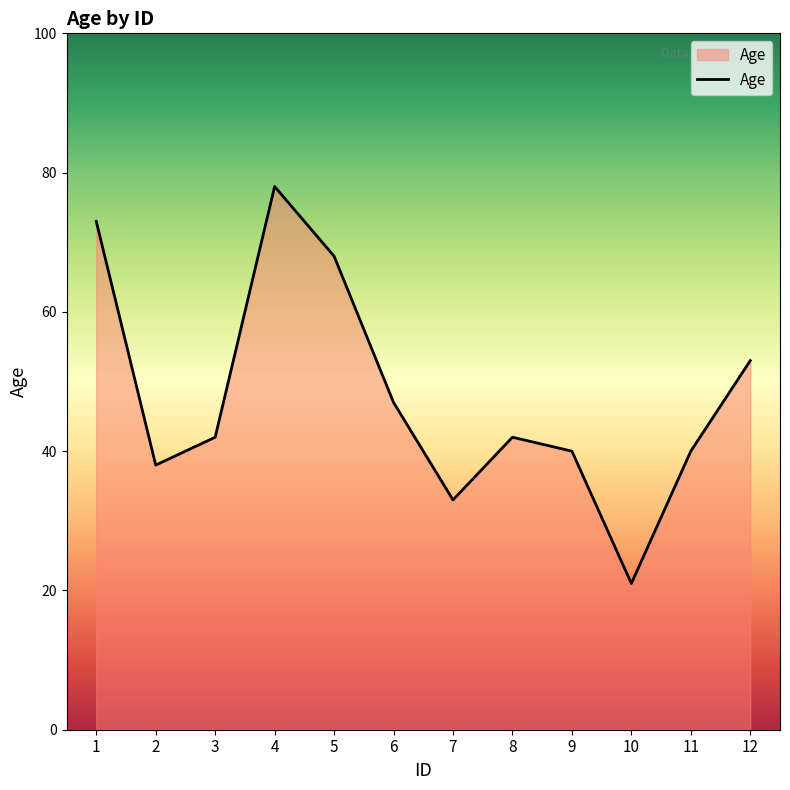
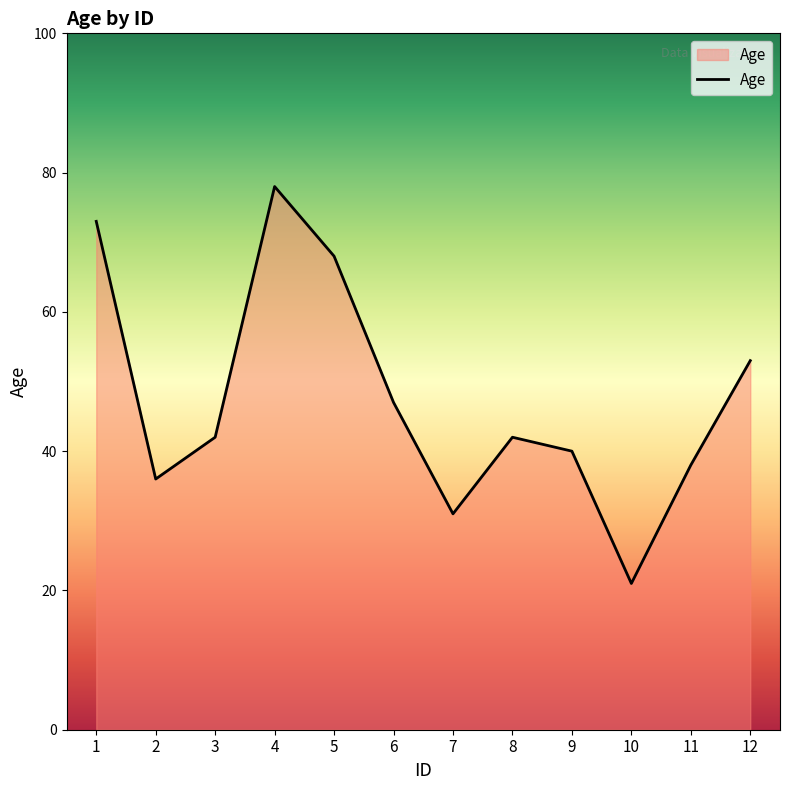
  {
    "1": 73,
-   "2": 38,
+   "2": 36,
    "3": 42,
    "4": 78,
    "5": 68,
    "6": 47,
-   "7": 33,
+   "7": 31,
    "8": 42,
    "9": 40,
    "10": 21,
-   "11": 40,
+   "11": 38,
    "12": 53
  }
